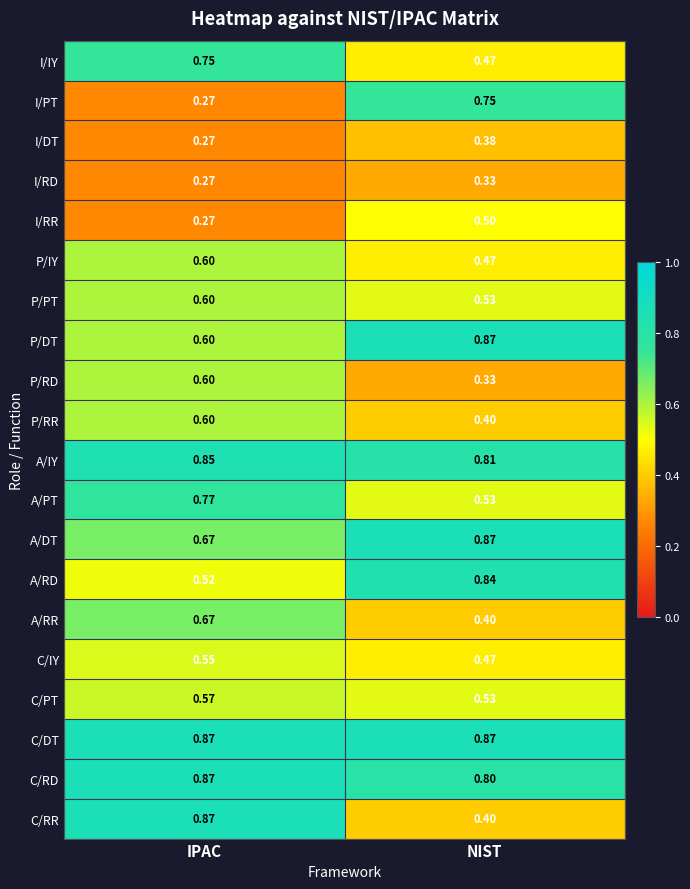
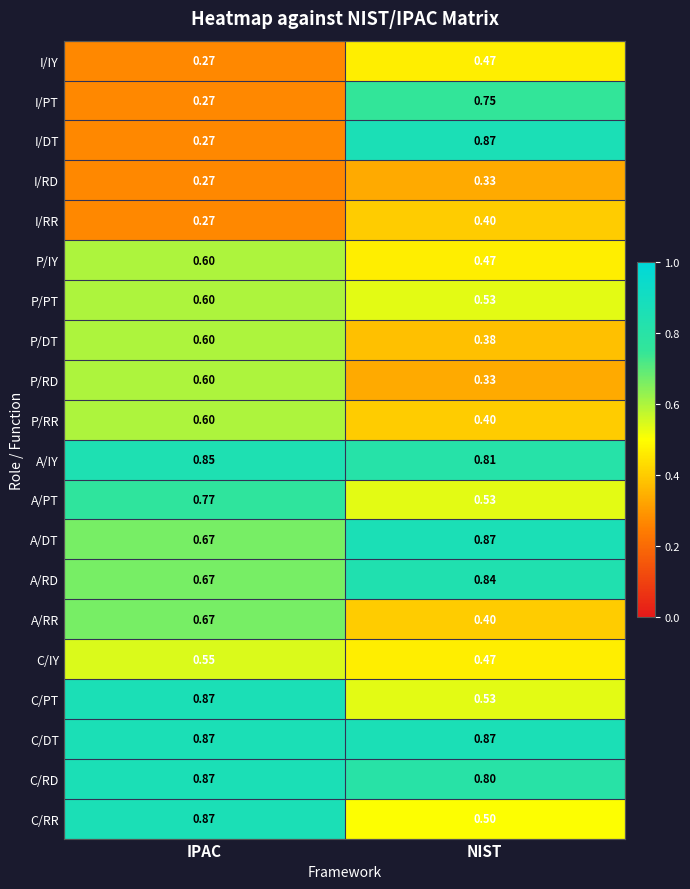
  {
    "I/IY": {
-     "IPAC": 0.75,
+     "IPAC": 0.27,
      "NIST": 0.47
    },
    "I/PT": {
      "IPAC": 0.27,
      "NIST": 0.75
    },
    "I/DT": {
      "IPAC": 0.27,
-     "NIST": 0.38
+     "NIST": 0.87
    },
    "I/RD": {
      "IPAC": 0.27,
      "NIST": 0.33
    },
    "I/RR": {
      "IPAC": 0.27,
-     "NIST": 0.50
+     "NIST": 0.40
    },
    "P/IY": {
      "IPAC": 0.60,
      "NIST": 0.47
    },
    "P/PT": {
      "IPAC": 0.60,
      "NIST": 0.53
    },
    "P/DT": {
      "IPAC": 0.60,
-     "NIST": 0.87
+     "NIST": 0.38
    },
    "P/RD": {
      "IPAC": 0.60,
      "NIST": 0.33
    },
    "P/RR": {
      "IPAC": 0.60,
      "NIST": 0.40
    },
    "A/IY": {
      "IPAC": 0.85,
      "NIST": 0.81
    },
    "A/PT": {
      "IPAC": 0.77,
      "NIST": 0.53
    },
    "A/DT": {
      "IPAC": 0.67,
      "NIST": 0.87
    },
    "A/RD": {
-     "IPAC": 0.52,
+     "IPAC": 0.67,
      "NIST": 0.84
    },
    "A/RR": {
      "IPAC": 0.67,
      "NIST": 0.40
    },
    "C/IY": {
      "IPAC": 0.55,
      "NIST": 0.47
    },
    "C/PT": {
-     "IPAC": 0.57,
+     "IPAC": 0.87,
      "NIST": 0.53
    },
    "C/DT": {
      "IPAC": 0.87,
      "NIST": 0.87
    },
    "C/RD": {
      "IPAC": 0.87,
      "NIST": 0.80
    },
    "C/RR": {
      "IPAC": 0.87,
-     "NIST": 0.40
+     "NIST": 0.50
    }
  }
